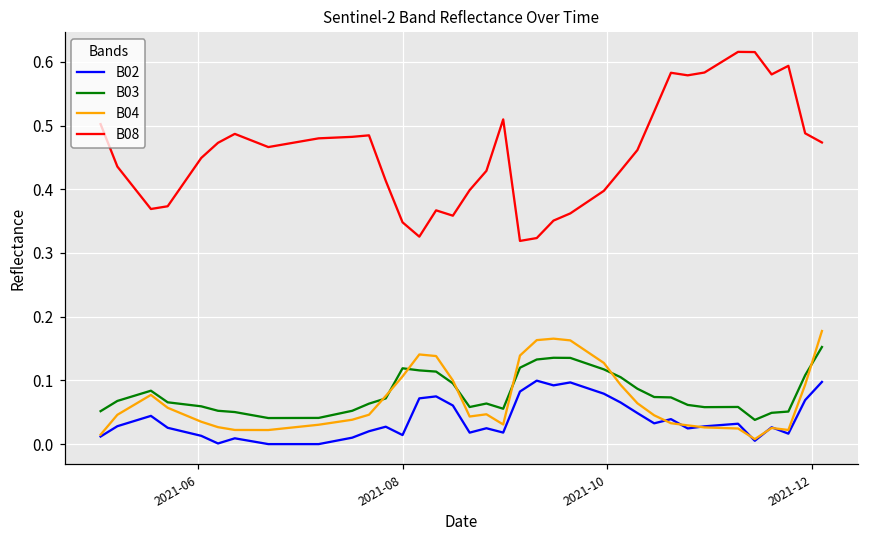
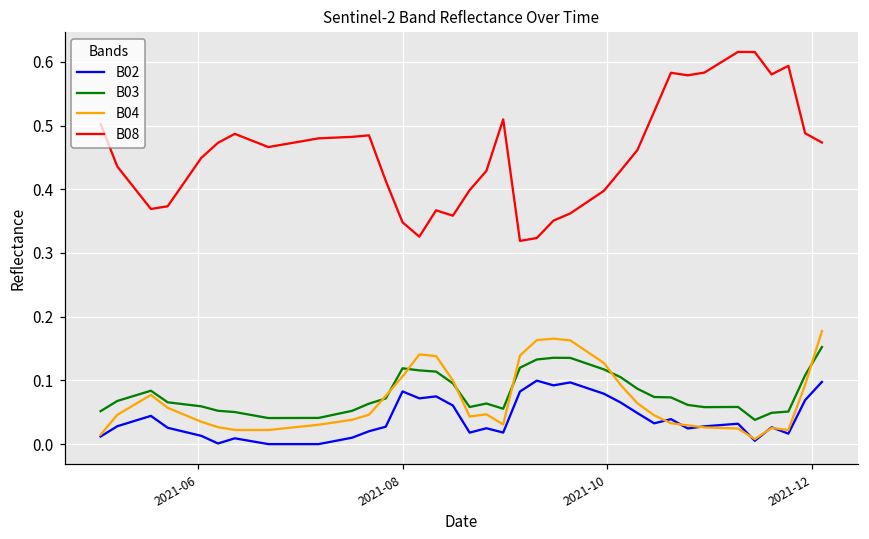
  {
    "B02": {
-     "2021-08": 0.01
+     "2021-08": 0.08
    },
    "B03": {
      "2021-08": 0.12
    },
    "B04": {
      "2021-08": 0.11
    },
    "B08": {
      "2021-08": 0.35
    }
  }
